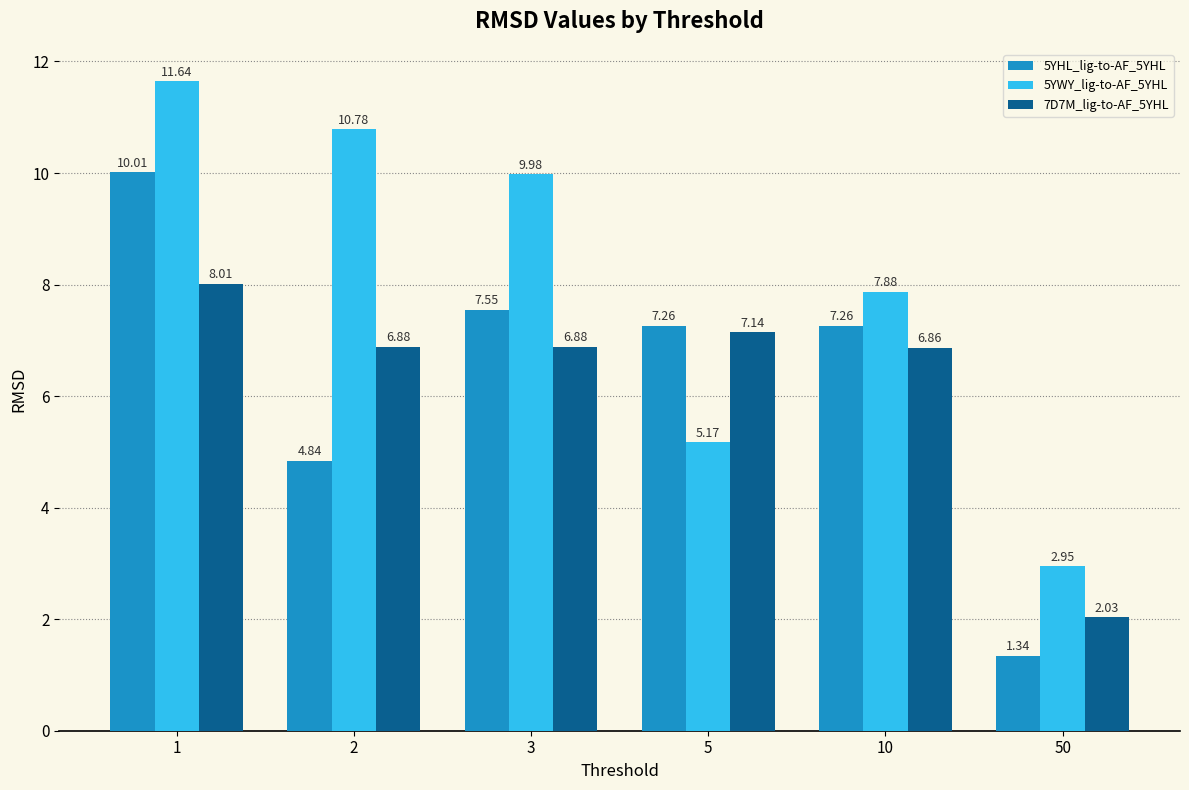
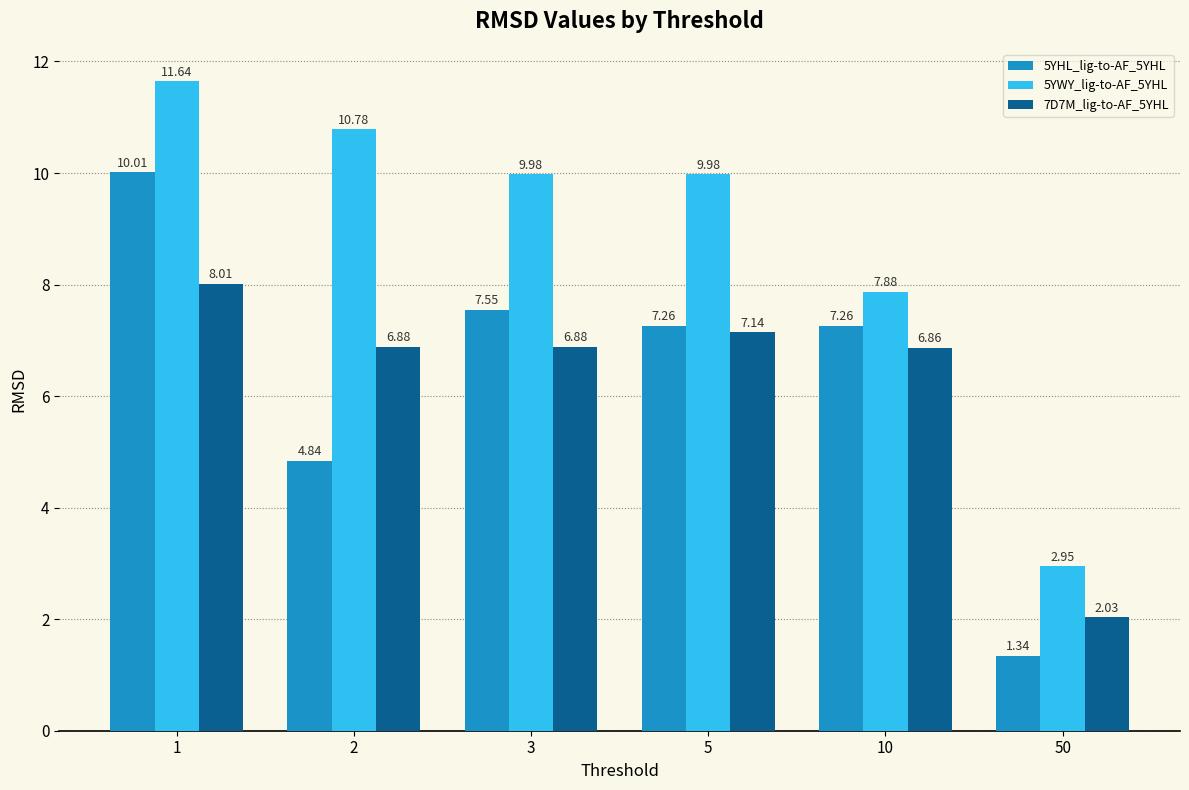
  {
    "5YHL_lig-to-AF_5YHL": {
      "1": 10.01,
      "2": 4.84,
      "3": 7.55,
      "5": 7.26,
      "10": 7.26,
      "50": 1.34
    },
    "5YWY_lig-to-AF_5YHL": {
      "1": 11.64,
      "2": 10.78,
      "3": 9.98,
-     "5": 5.17,
+     "5": 9.98,
      "10": 7.88,
      "50": 2.95
    },
    "7D7M_lig-to-AF_5YHL": {
      "1": 8.01,
      "2": 6.88,
      "3": 6.88,
      "5": 7.14,
      "10": 6.86,
      "50": 2.03
    }
  }
